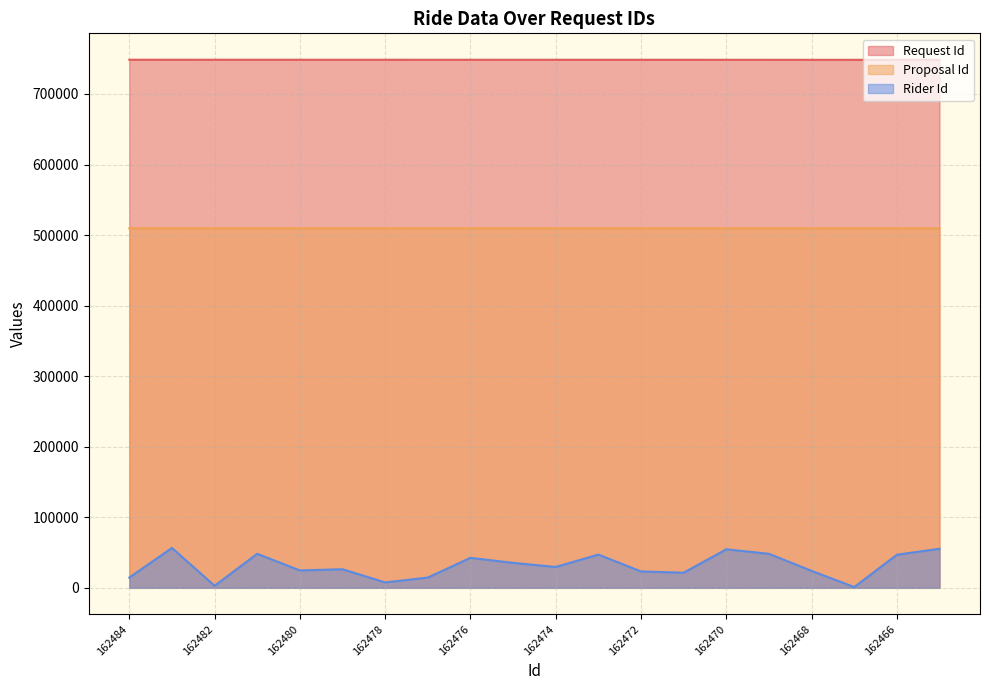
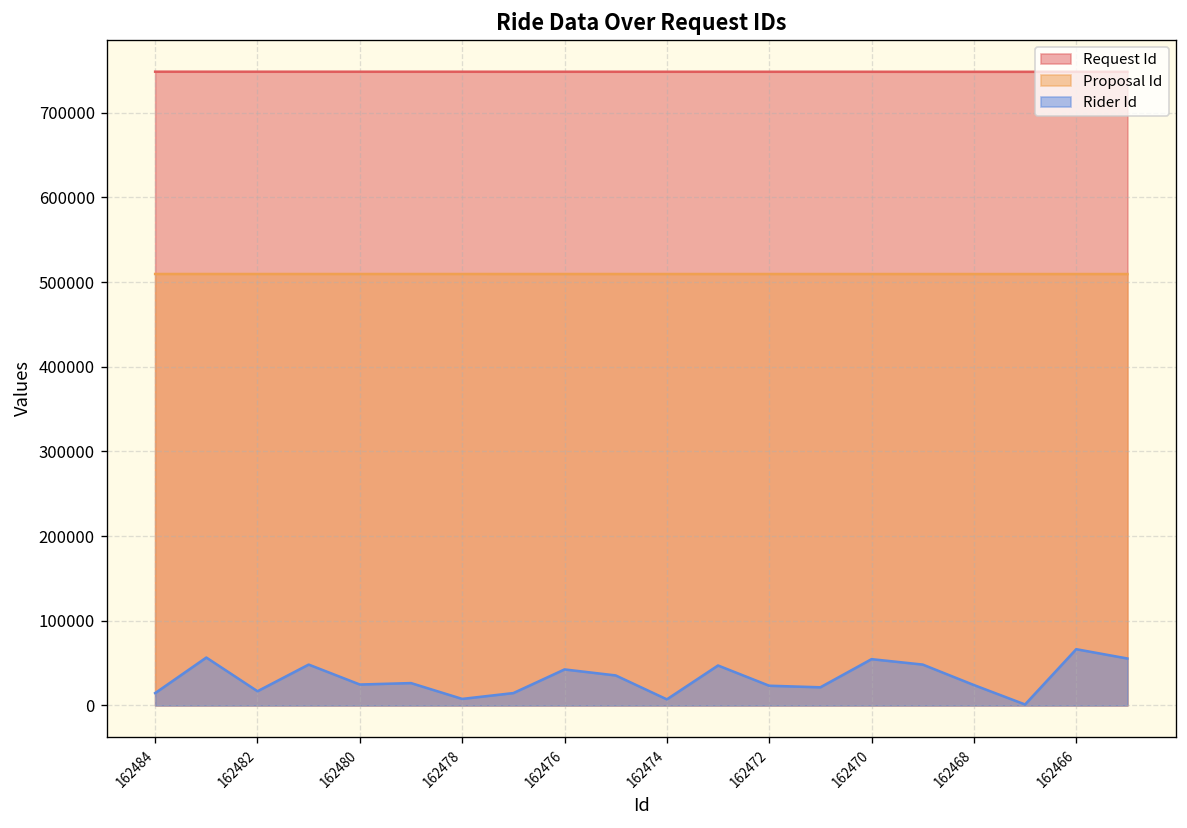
  {
    "Rider Id": {
      "162484": 10000,
-     "162482": 0,
+     "162482": 20000,
      "162480": 20000,
      "162478": 10000,
      "162476": 40000,
-     "162474": 30000,
+     "162474": 10000,
      "162472": 20000,
      "162470": 50000,
      "162468": 20000,
-     "162466": 50000
+     "162466": 70000
    }
  }
